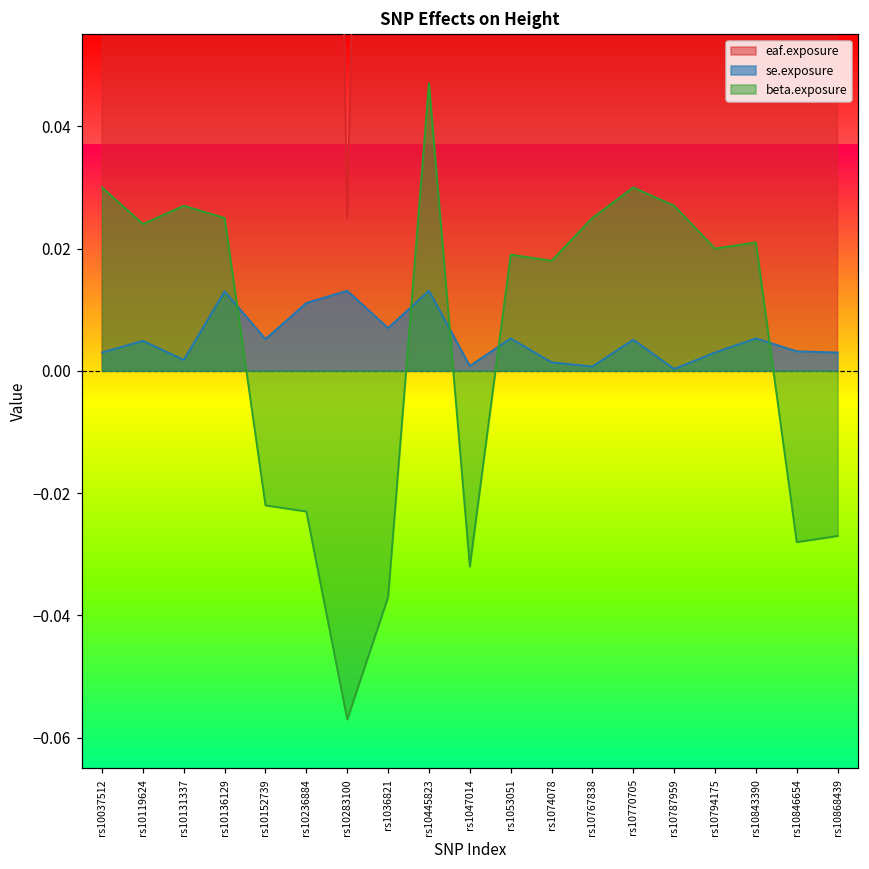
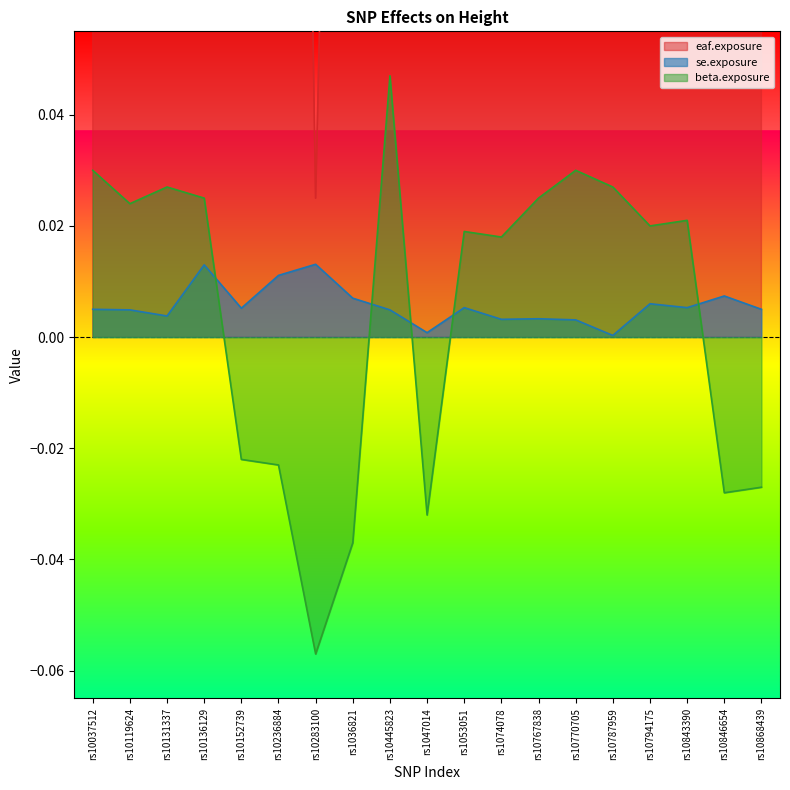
  {
    "eaf.exposure": {
      "rs10283100": 0.025
    },
    "se.exposure": {
-     "rs10037512": 0.003,
+     "rs10037512": 0.005,
      "rs10119624": 0.005,
-     "rs10131337": 0.002,
+     "rs10131337": 0.004,
      "rs10136129": 0.013,
      "rs10152739": 0.005,
      "rs10236884": 0.011,
      "rs10283100": 0.013,
      "rs1036821": 0.007,
-     "rs10445823": 0.013,
+     "rs10445823": 0.005,
      "rs1047014": 0.001,
      "rs1053051": 0.005,
-     "rs1074078": 0.001,
-     "rs10767838": 0.001,
-     "rs10770705": 0.005,
+     "rs1074078": 0.003,
+     "rs10767838": 0.003,
+     "rs10770705": 0.003,
      "rs10787959": 0.000,
-     "rs10794175": 0.003,
+     "rs10794175": 0.006,
      "rs10843390": 0.005,
-     "rs10846654": 0.003,
-     "rs10868439": 0.003
+     "rs10846654": 0.007,
+     "rs10868439": 0.005
    }
  }
